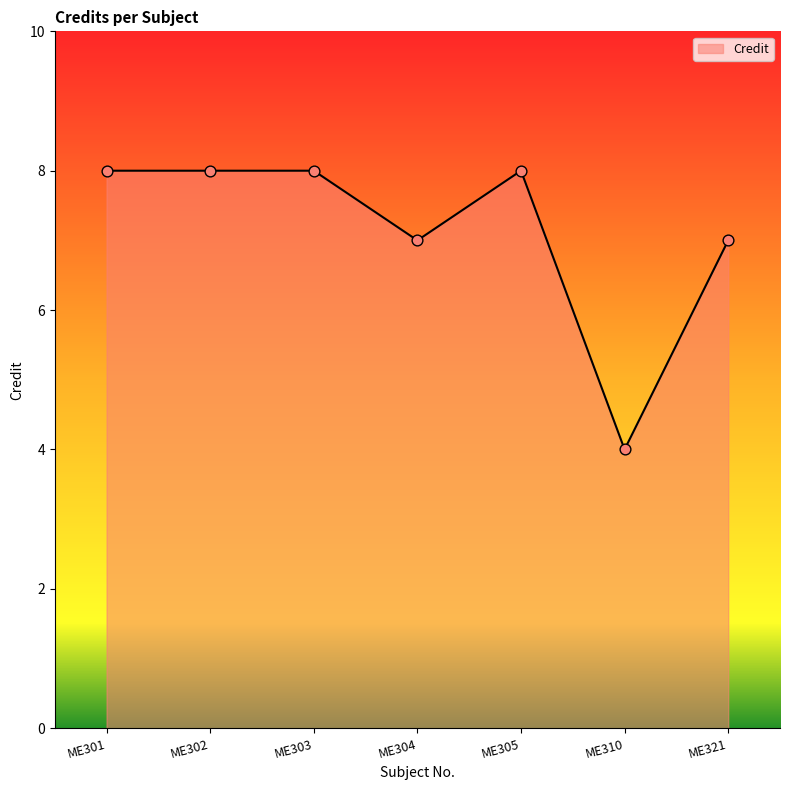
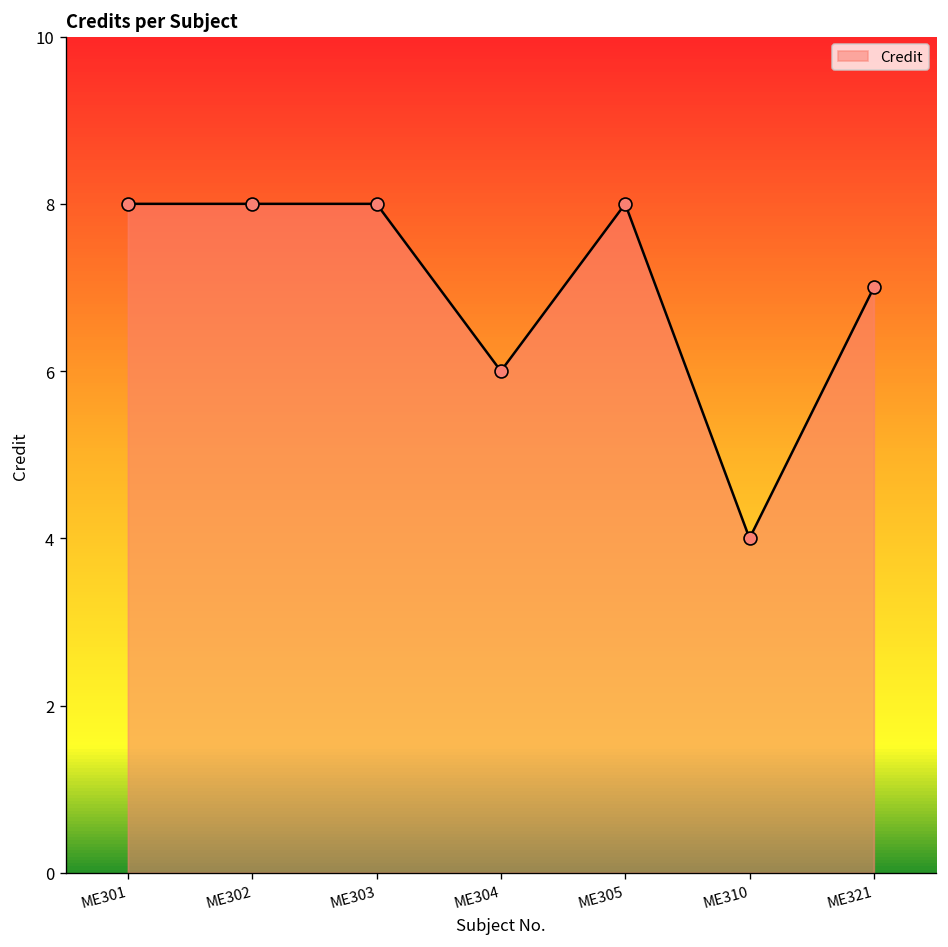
  {
    "ME301": 8,
    "ME302": 8,
    "ME303": 8,
-   "ME304": 7,
+   "ME304": 6,
    "ME305": 8,
    "ME310": 4,
    "ME321": 7
  }
